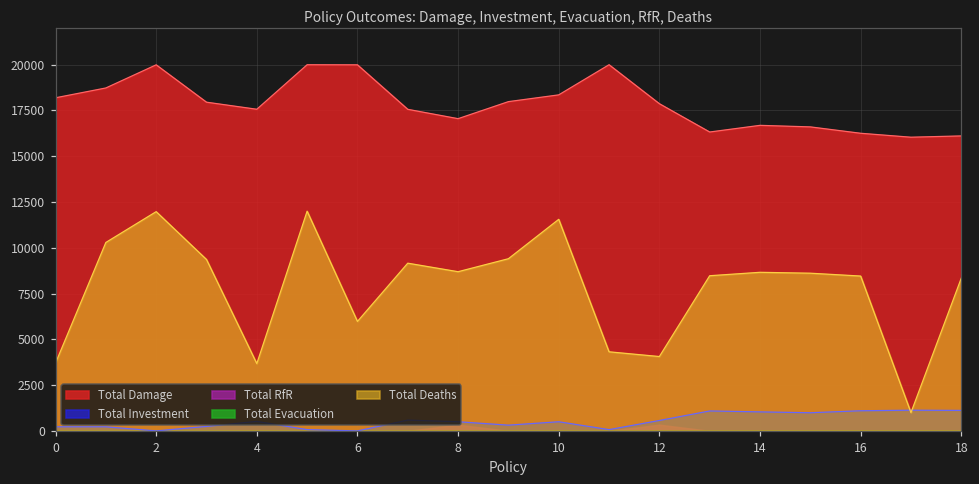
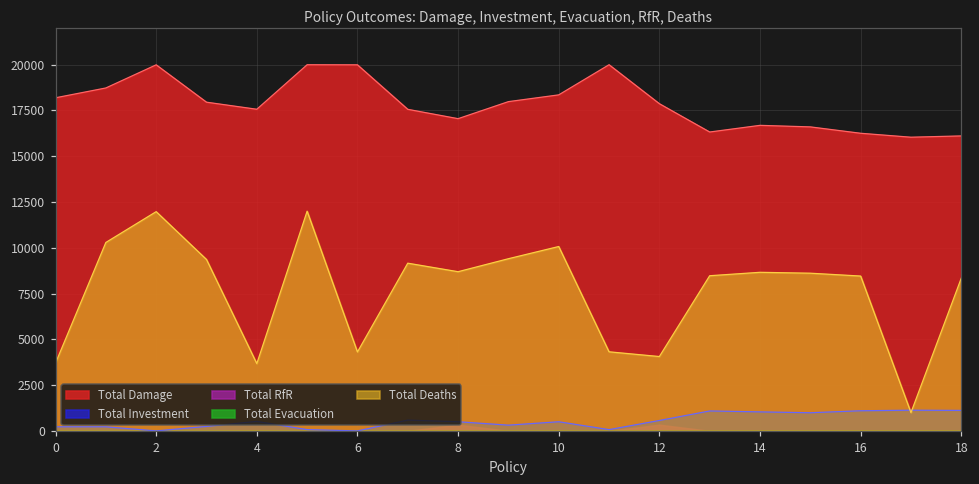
  {
    "Total Damage": {
      "0": 18200,
      "2": 20000,
      "4": 17600,
      "6": 20000,
      "8": 17100,
      "10": 18400,
      "12": 17900,
      "14": 16700,
      "16": 16300,
      "18": 16100
    },
    "Total Investment": {
      "0": 200,
      "10": 500,
      "12": 600,
      "14": 1000,
      "16": 1100,
      "18": 1100
    },
    "Total RfR": {
      "12": 300
    },
    "Total Evacuation": {
      "8": 0,
      "12": 0
    },
    "Total Deaths": {
      "0": 3700,
      "2": 12000,
      "4": 3700,
-     "6": 6000,
+     "6": 4300,
      "8": 8700,
-     "10": 11600,
+     "10": 10100,
      "12": 4100,
      "14": 8700,
      "16": 8500,
      "18": 8300
    }
  }
